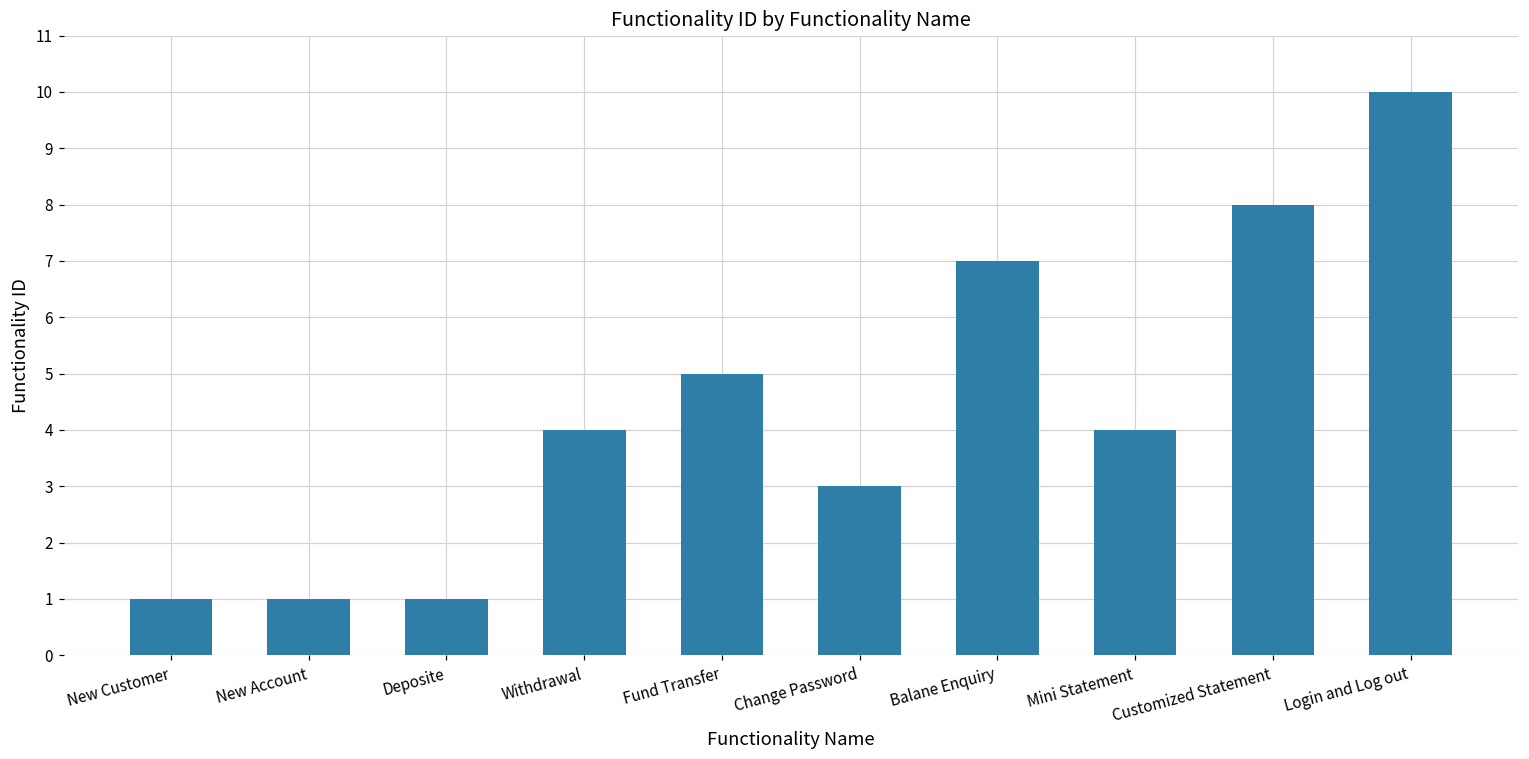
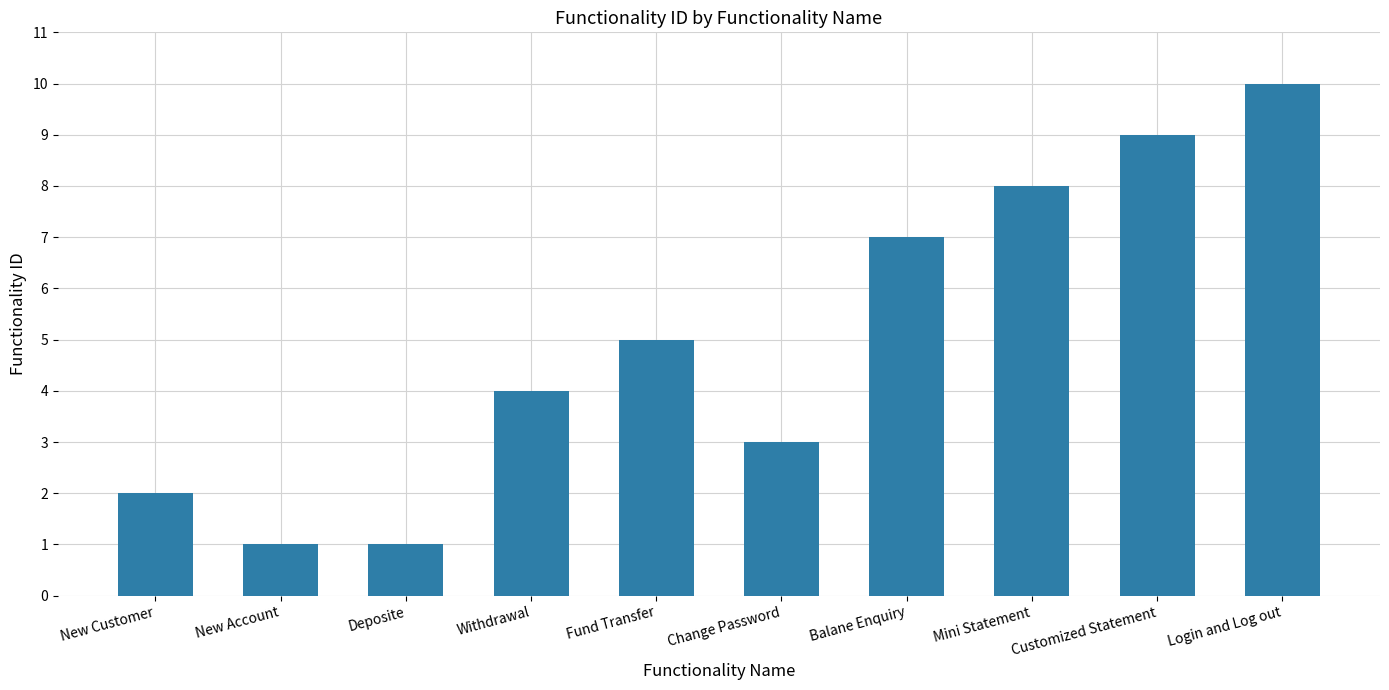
  {
-   "New Customer": 1,
+   "New Customer": 2,
    "New Account": 1,
    "Deposite": 1,
    "Withdrawal": 4,
    "Fund Transfer": 5,
    "Change Password": 3,
    "Balane Enquiry": 7,
-   "Mini Statement": 4,
-   "Customized Statement": 8,
+   "Mini Statement": 8,
+   "Customized Statement": 9,
    "Login and Log out": 10
  }
